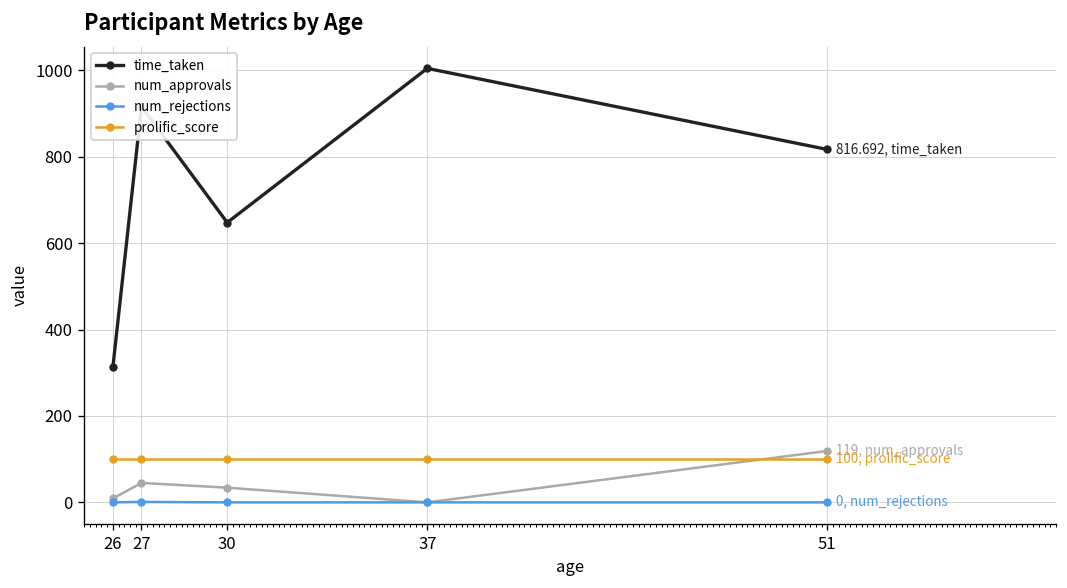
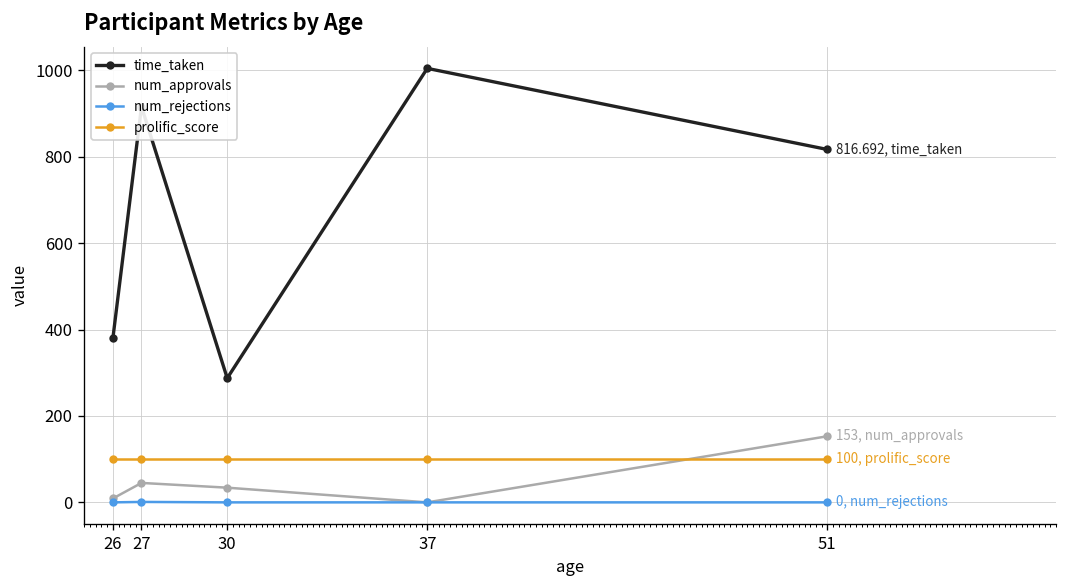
  {
    "time_taken": {
-     "26": "310",
-     "30": "650",
+     "26": "380",
+     "30": "290",
      "37": "1000"
    },
    "num_approvals": {
-     "51": "119,"
+     "51": "153,"
    },
    "num_rejections": {
      "51": "0,"
    },
    "prolific_score": {
      "26": "100",
      "27": "100",
      "30": "100",
      "37": "100"
    }
  }
